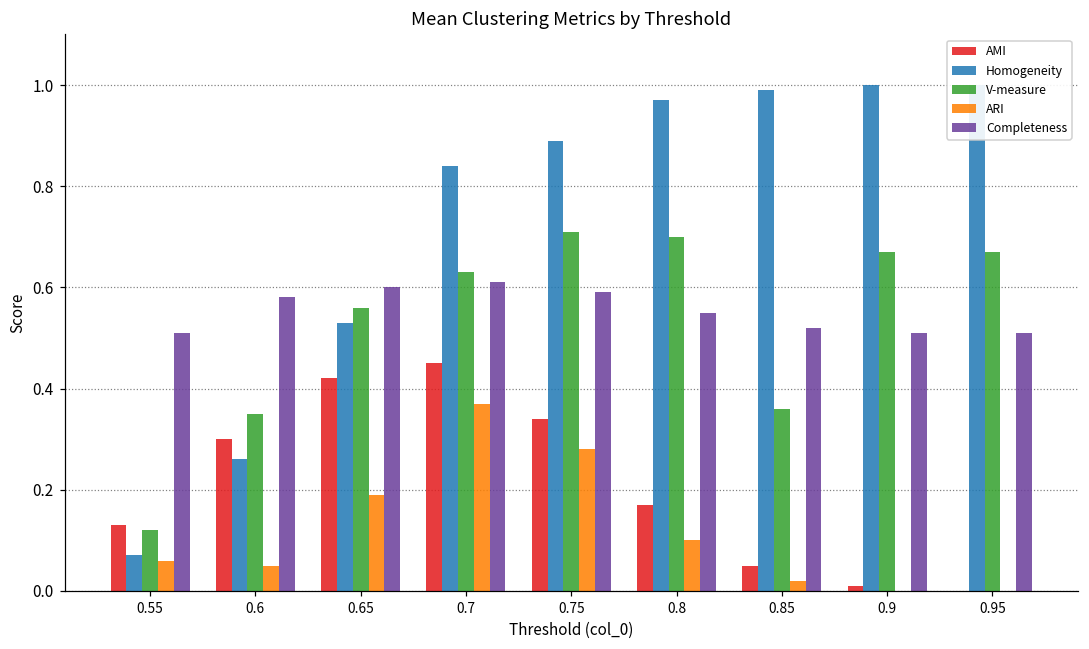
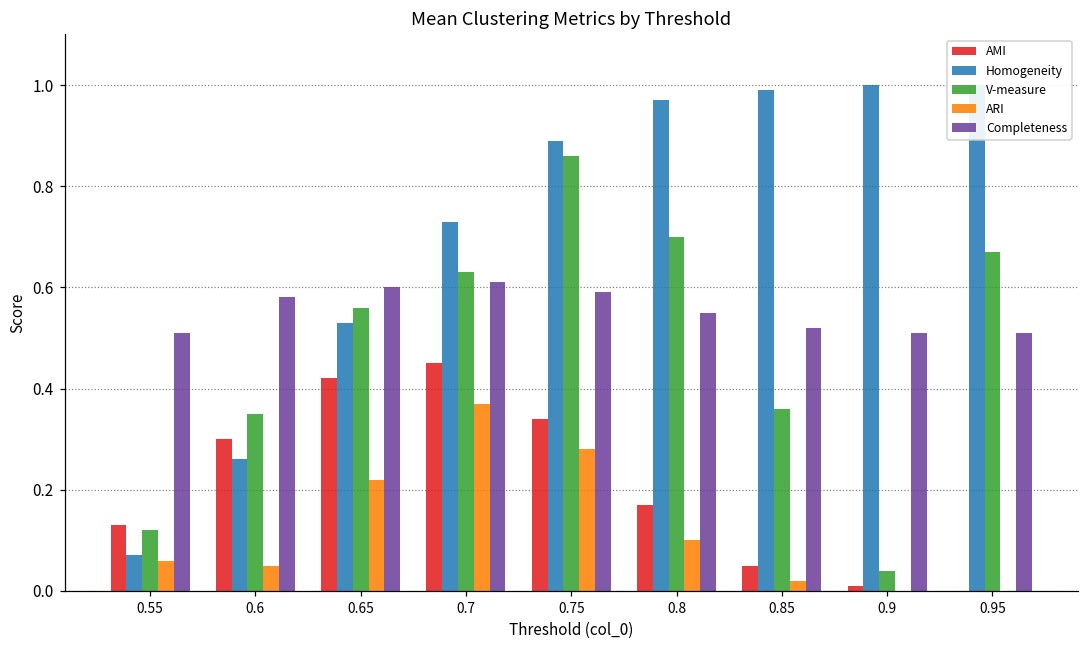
  {
    "AMI": {
      "0.55": 0.13,
      "0.6": 0.30,
      "0.65": 0.42,
      "0.7": 0.45,
      "0.75": 0.34,
      "0.8": 0.17,
      "0.85": 0.05,
      "0.9": 0.01,
      "0.95": 0.00
    },
    "Homogeneity": {
      "0.55": 0.07,
      "0.6": 0.26,
      "0.65": 0.53,
-     "0.7": 0.84,
+     "0.7": 0.73,
      "0.75": 0.89,
      "0.8": 0.97,
      "0.85": 0.99,
      "0.9": 1.00
    },
    "V-measure": {
      "0.55": 0.12,
      "0.6": 0.35,
      "0.65": 0.56,
      "0.7": 0.63,
-     "0.75": 0.71,
+     "0.75": 0.86,
      "0.8": 0.70,
      "0.85": 0.36,
-     "0.9": 0.67,
+     "0.9": 0.04,
      "0.95": 0.67
    },
    "ARI": {
      "0.55": 0.06,
      "0.6": 0.05,
-     "0.65": 0.19,
+     "0.65": 0.22,
      "0.7": 0.37,
      "0.75": 0.28,
      "0.8": 0.10,
      "0.85": 0.02,
      "0.9": 0.00,
      "0.95": 0.00
    },
    "Completeness": {
      "0.55": 0.51,
      "0.6": 0.58,
      "0.65": 0.60,
      "0.7": 0.61,
      "0.75": 0.59,
      "0.8": 0.55,
      "0.85": 0.52,
      "0.9": 0.51,
      "0.95": 0.51
    }
  }
